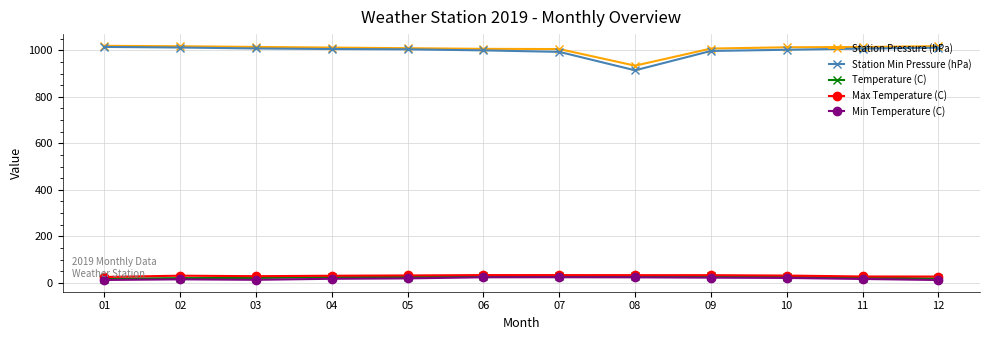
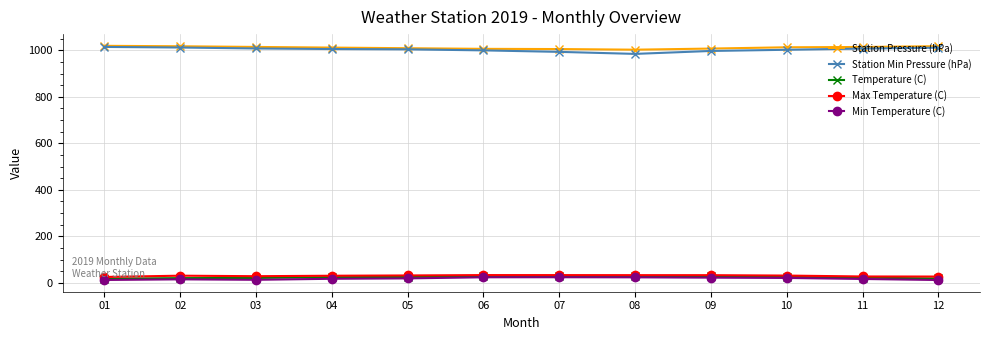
  {
    "Station Pressure (hPa)": {
      "07": 1010,
-     "08": 930
+     "08": 1000
    },
    "Station Min Pressure (hPa)": {
      "07": 990,
-     "08": 910
+     "08": 980
    }
  }
